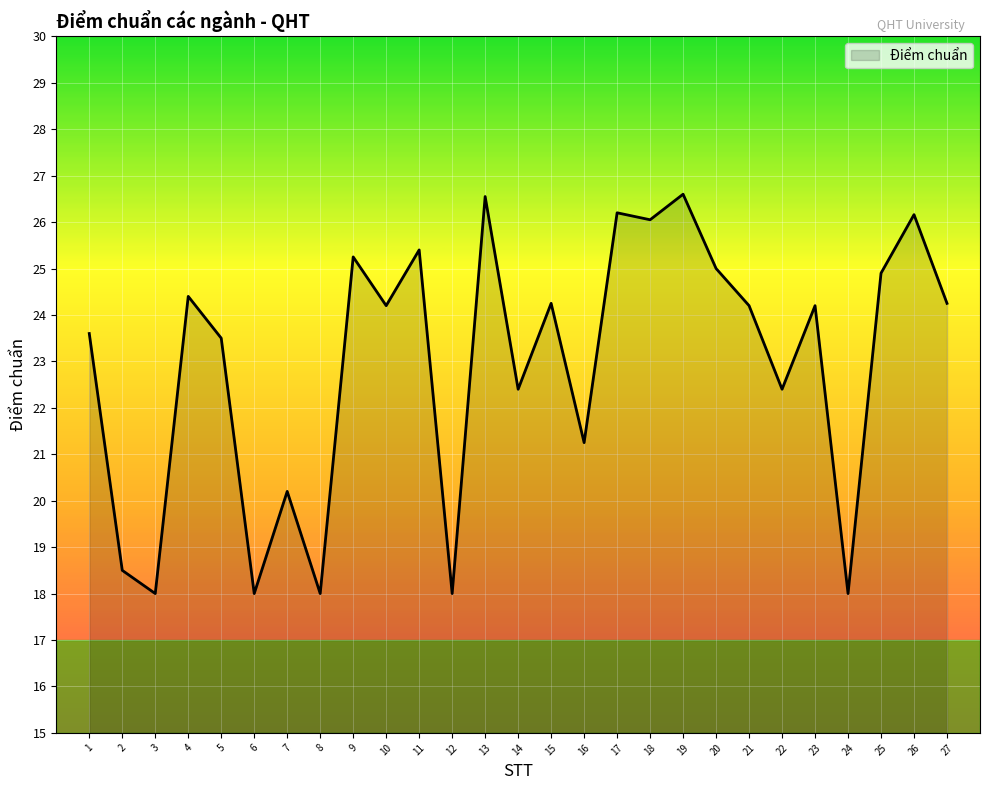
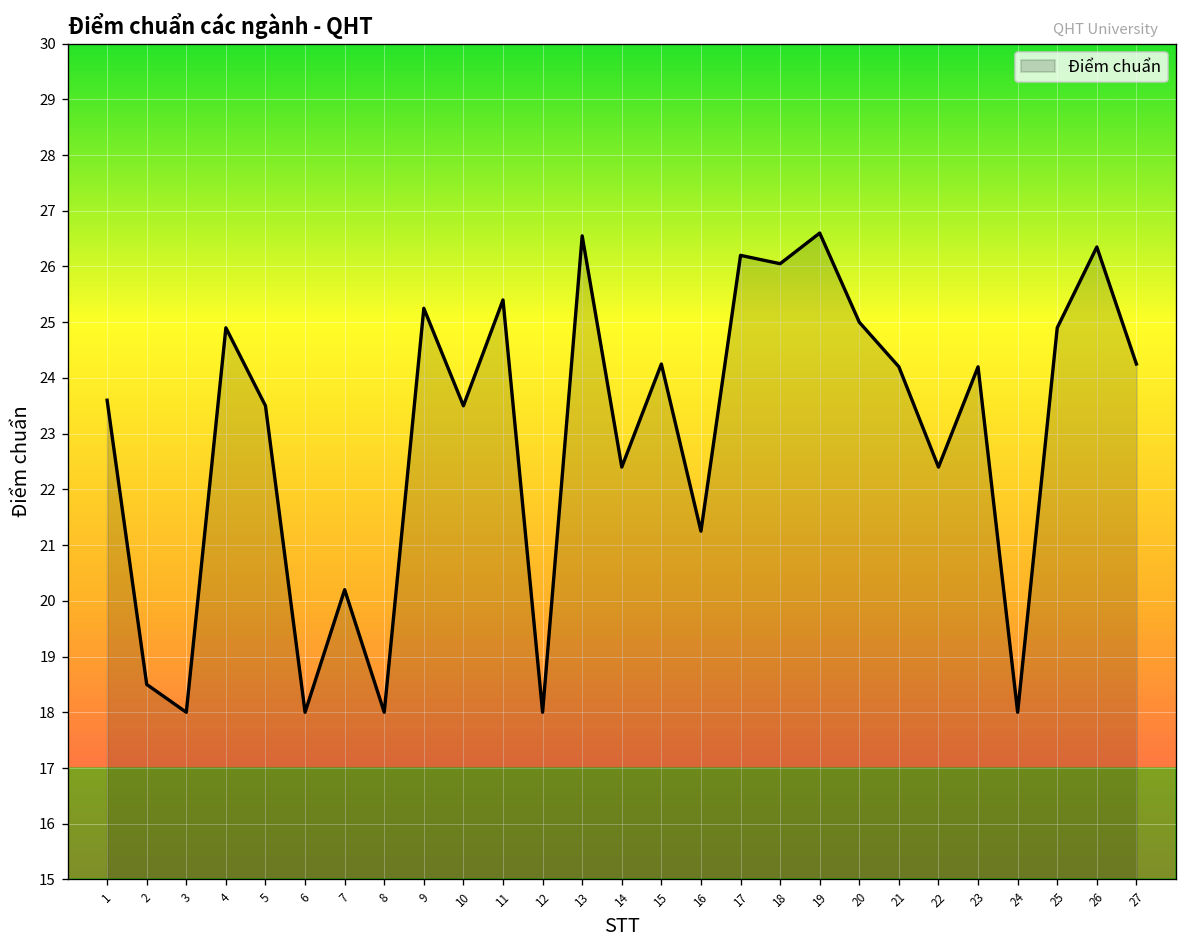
  {
    "1": 23.6,
    "2": 18.5,
    "3": 18.0,
-   "4": 24.4,
+   "4": 24.9,
    "5": 23.5,
    "6": 18.0,
    "7": 20.2,
    "8": 18.0,
    "9": 25.3,
-   "10": 24.2,
+   "10": 23.5,
    "11": 25.4,
    "12": 18.0,
    "13": 26.6,
    "14": 22.4,
    "15": 24.3,
    "16": 21.3,
    "17": 26.2,
    "18": 26.1,
    "19": 26.6,
    "20": 25.0,
    "21": 24.2,
    "22": 22.4,
    "23": 24.2,
    "24": 18.0,
    "25": 24.9,
-   "26": 26.2,
+   "26": 26.4,
    "27": 24.3
  }
